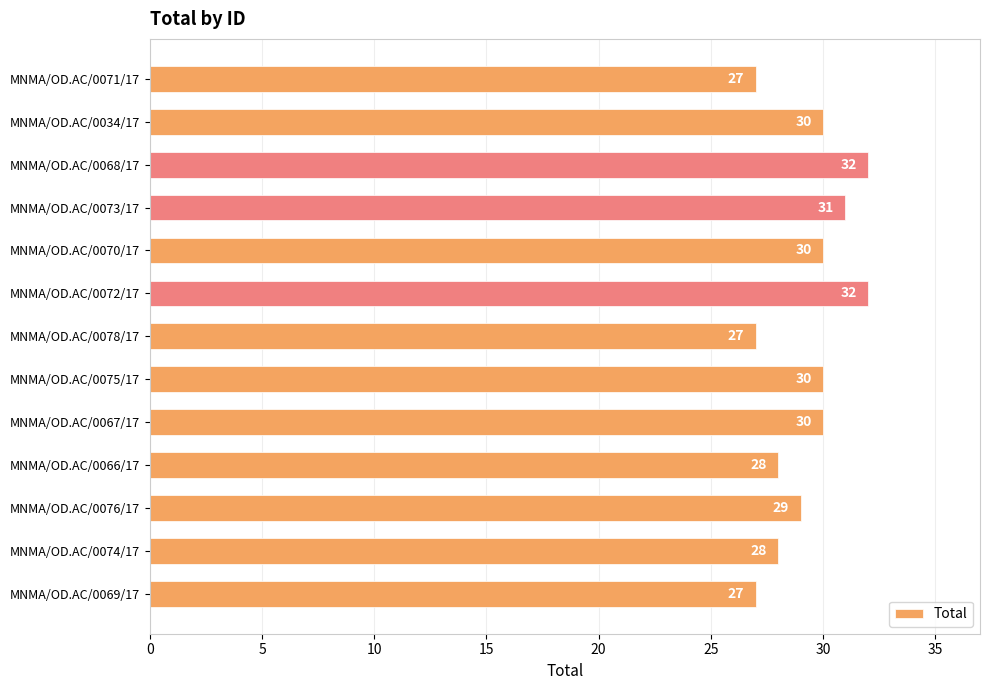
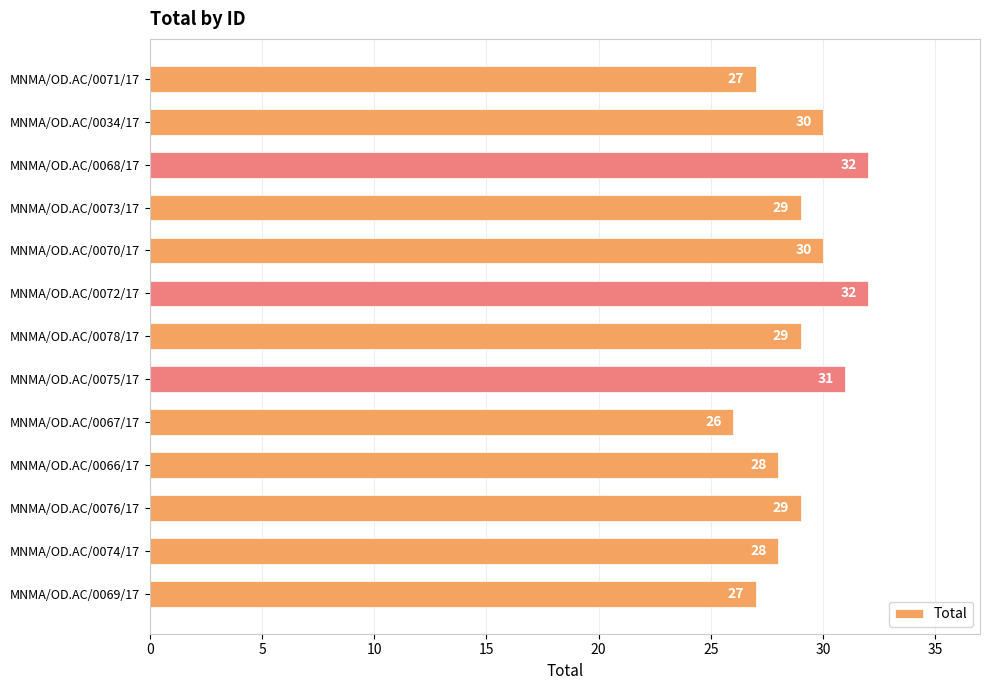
  {
    "MNMA/OD.AC/0071/17": 27,
    "MNMA/OD.AC/0034/17": 30,
    "MNMA/OD.AC/0068/17": 32,
-   "MNMA/OD.AC/0073/17": 31,
+   "MNMA/OD.AC/0073/17": 29,
    "MNMA/OD.AC/0070/17": 30,
    "MNMA/OD.AC/0072/17": 32,
-   "MNMA/OD.AC/0078/17": 27,
-   "MNMA/OD.AC/0075/17": 30,
-   "MNMA/OD.AC/0067/17": 30,
+   "MNMA/OD.AC/0078/17": 29,
+   "MNMA/OD.AC/0075/17": 31,
+   "MNMA/OD.AC/0067/17": 26,
    "MNMA/OD.AC/0066/17": 28,
    "MNMA/OD.AC/0076/17": 29,
    "MNMA/OD.AC/0074/17": 28,
    "MNMA/OD.AC/0069/17": 27
  }
